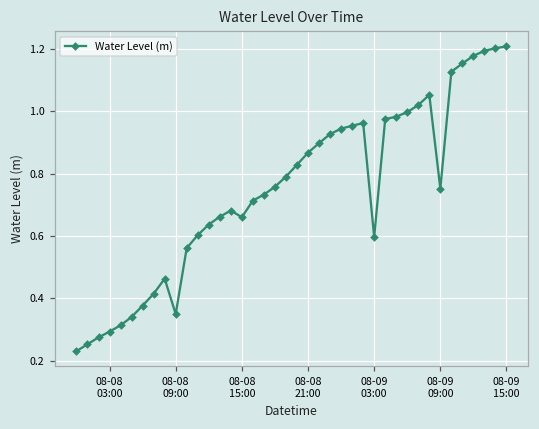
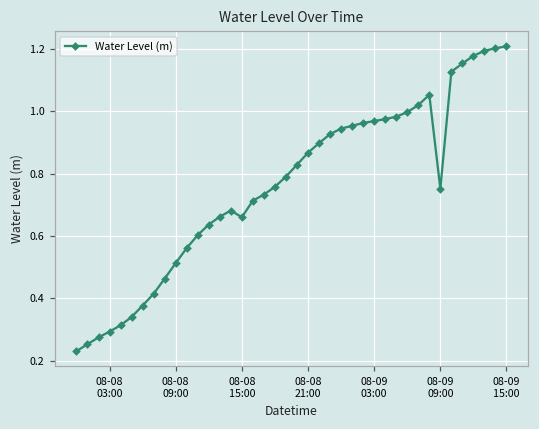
  {
    "08-08 03:00": 0.29,
-   "08-08 09:00": 0.35,
+   "08-08 09:00": 0.51,
    "08-08 15:00": 0.66,
    "08-08 21:00": 0.87,
-   "08-09 03:00": 0.60,
+   "08-09 03:00": 0.97,
    "08-09 09:00": 0.75,
    "08-09 15:00": 1.21
  }
